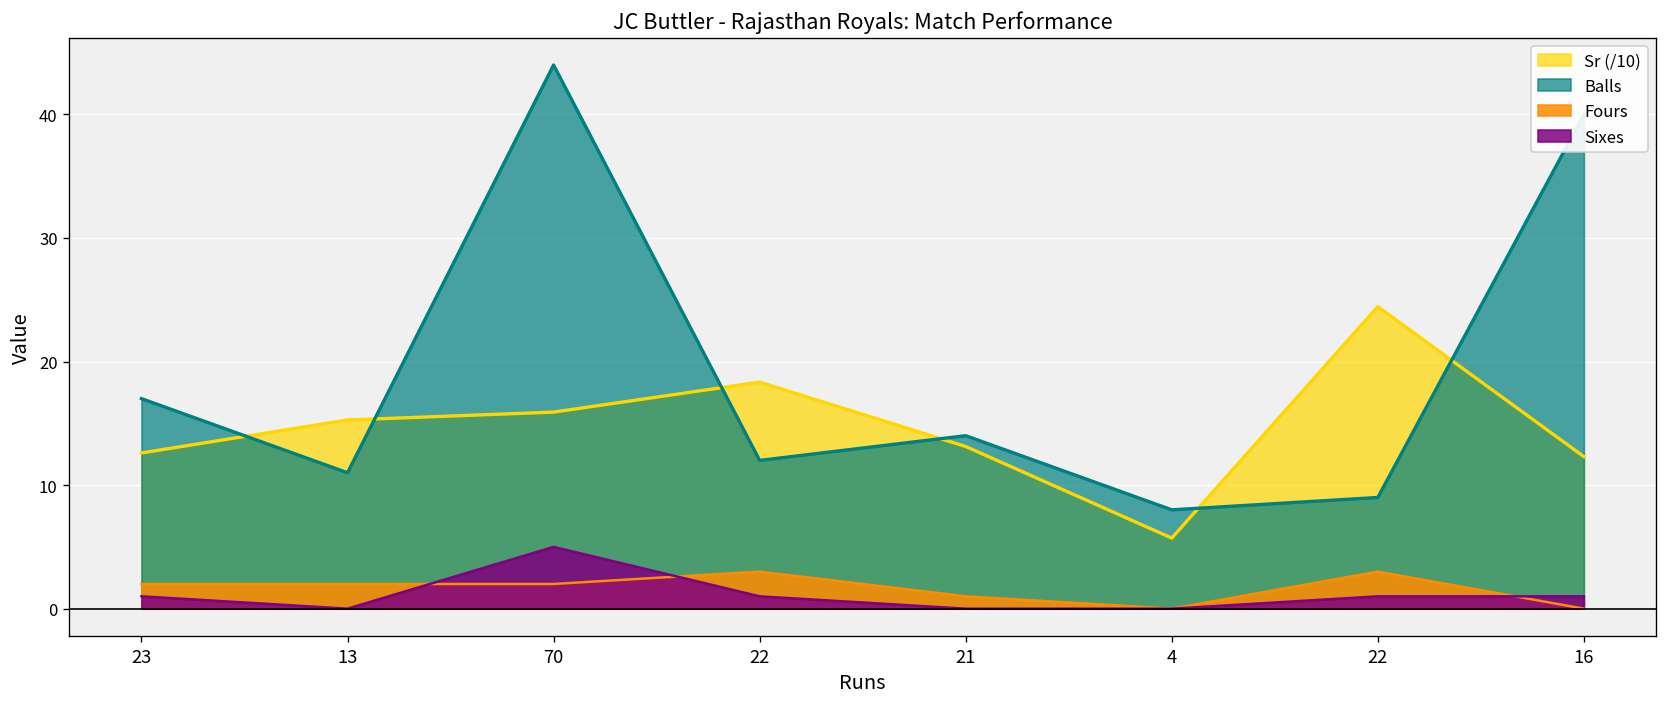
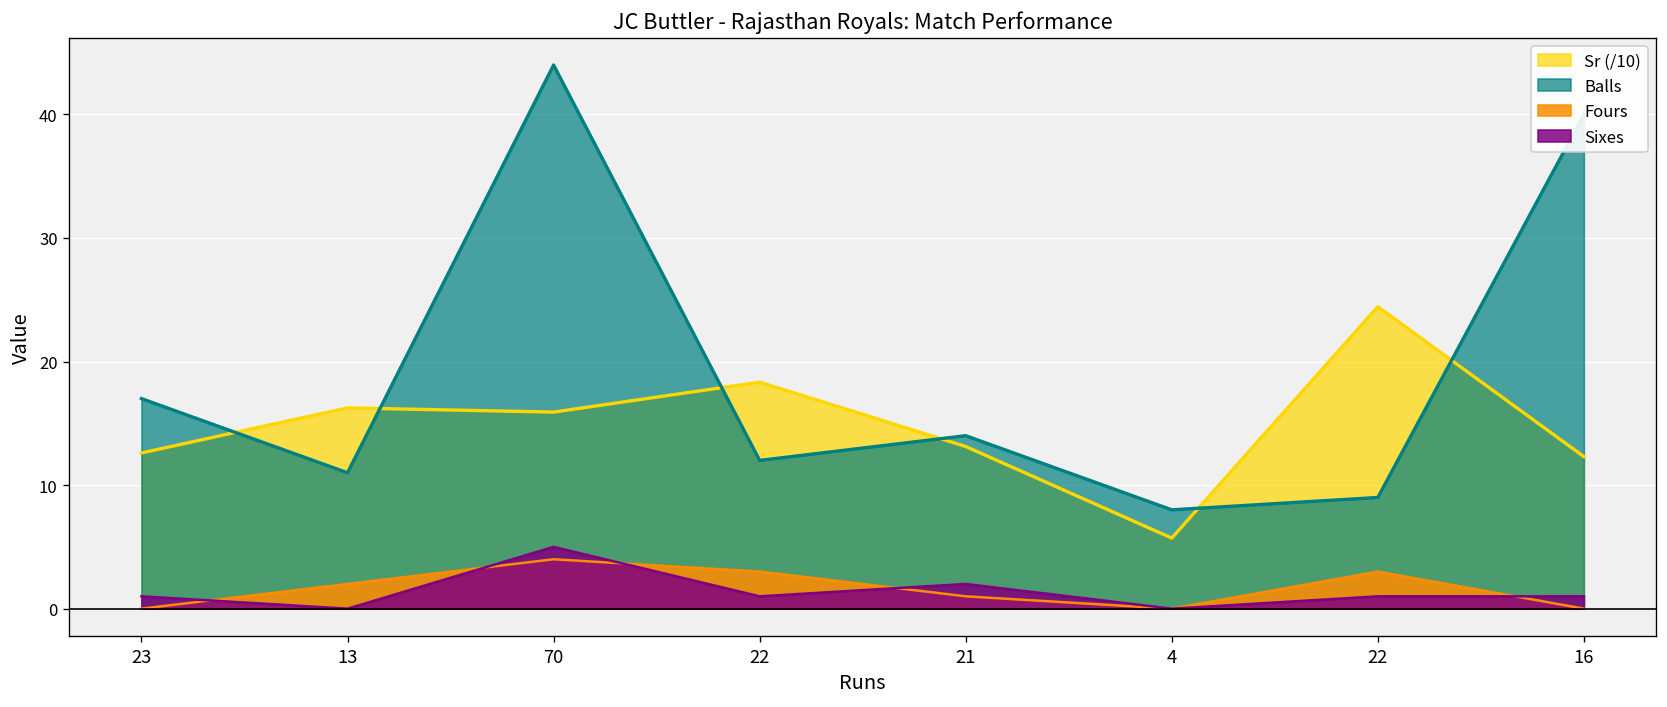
  {
    "Sr (/10)": {
      "23": 12.6,
-     "13": 15.3,
+     "13": 16.3,
      "70": 15.9,
      "21": 13.1,
      "4": 5.7,
      "16": 12.3
    },
    "Balls": {
      "23": 17.0,
      "13": 11.0,
      "70": 44.0,
      "21": 14.0,
      "4": 8.0
    },
    "Fours": {
-     "23": 2,
+     "23": 0,
      "13": 2,
-     "70": 2,
+     "70": 4,
      "21": 1,
      "16": 0
    },
    "Sixes": {
      "23": 1,
      "13": 0,
      "70": 5,
-     "21": 0,
+     "21": 2,
      "16": 1
    }
  }
